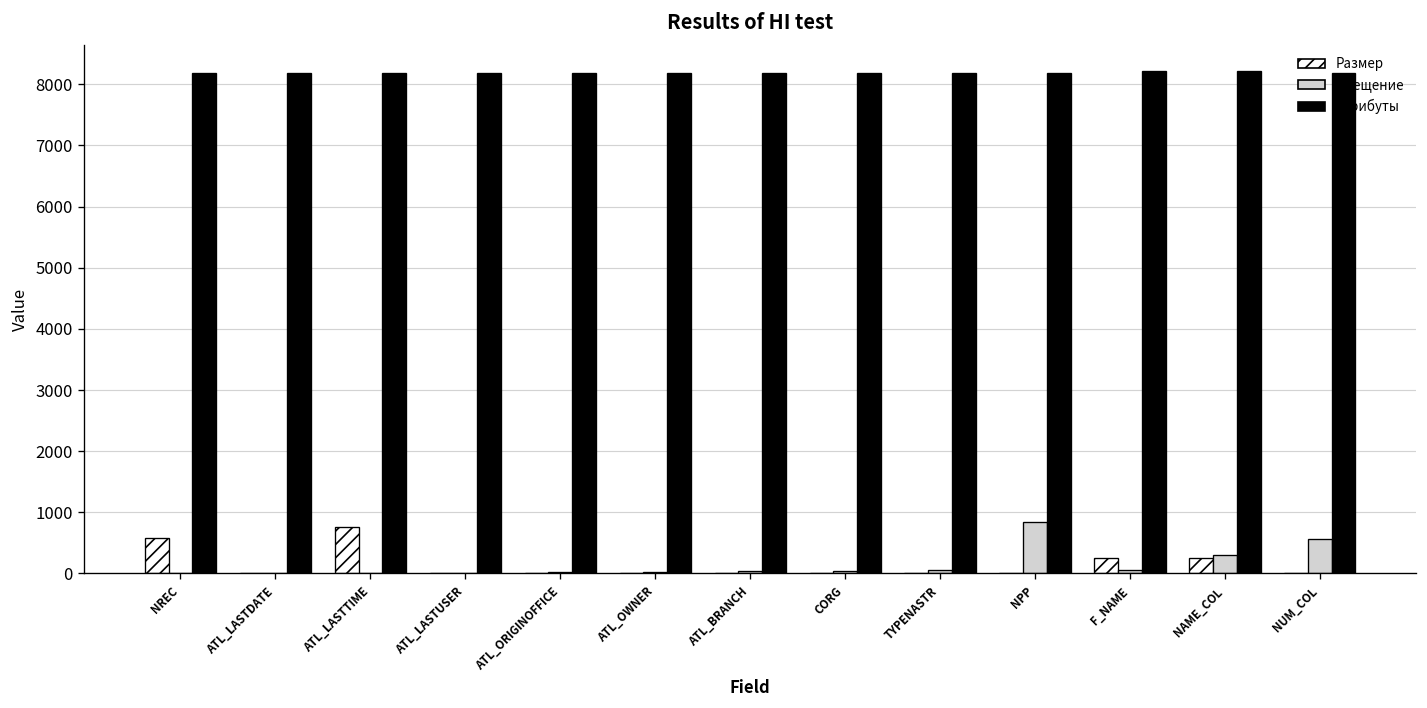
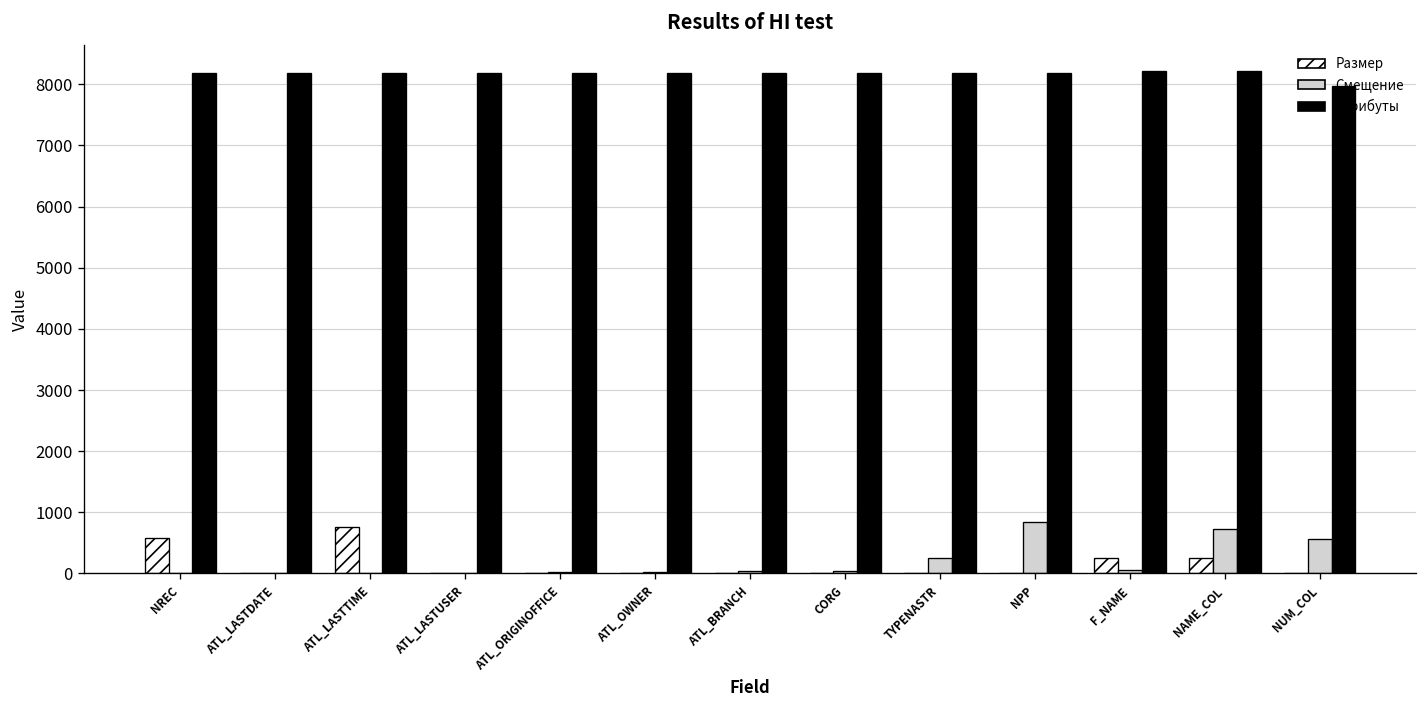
  {
    "Размер": {
      "NREC": 600,
      "ATL_LASTTIME": 800,
      "F_NAME": 300,
      "NAME_COL": 300
    },
    "Смещение": {
      "NREC": 0,
-     "TYPENASTR": 100,
+     "TYPENASTR": 300,
      "NPP": 800,
      "F_NAME": 100,
-     "NAME_COL": 300,
+     "NAME_COL": 700,
      "NUM_COL": 600
    },
    "Атрибуты": {
      "NREC": 8200,
      "ATL_LASTDATE": 8200,
      "ATL_LASTTIME": 8200,
      "ATL_LASTUSER": 8200,
      "ATL_ORIGINOFFICE": 8200,
      "ATL_OWNER": 8200,
      "ATL_BRANCH": 8200,
      "CORG": 8200,
      "TYPENASTR": 8200,
      "NPP": 8200,
      "F_NAME": 8200,
      "NAME_COL": 8200,
-     "NUM_COL": 8200
+     "NUM_COL": 8000
    }
  }
